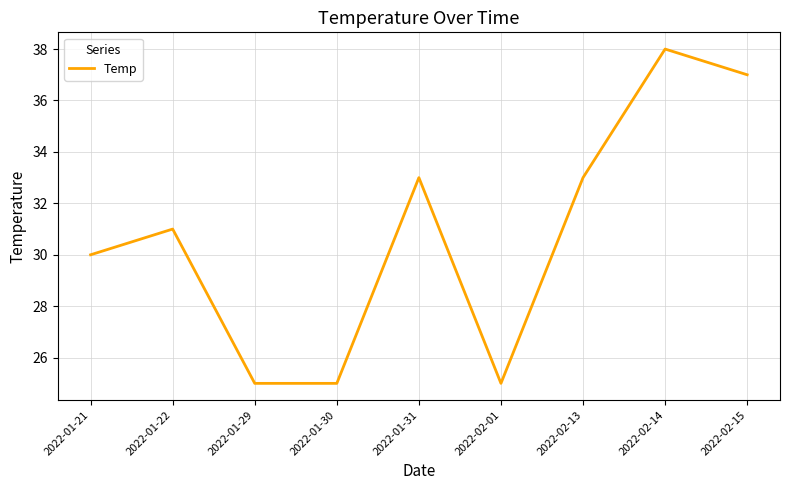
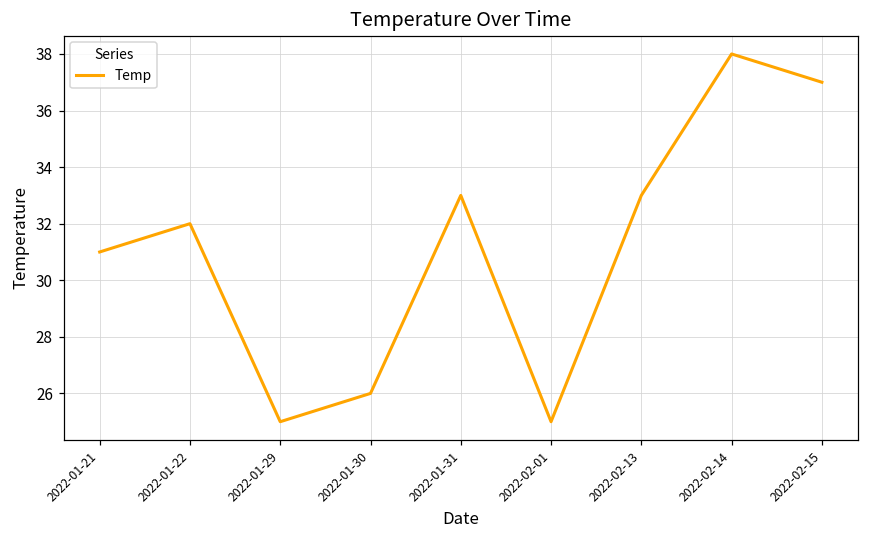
  {
-   "2022-01-21": 30,
-   "2022-01-22": 31,
+   "2022-01-21": 31,
+   "2022-01-22": 32,
    "2022-01-29": 25,
-   "2022-01-30": 25,
+   "2022-01-30": 26,
    "2022-01-31": 33,
    "2022-02-01": 25,
    "2022-02-13": 33,
    "2022-02-14": 38,
    "2022-02-15": 37
  }
